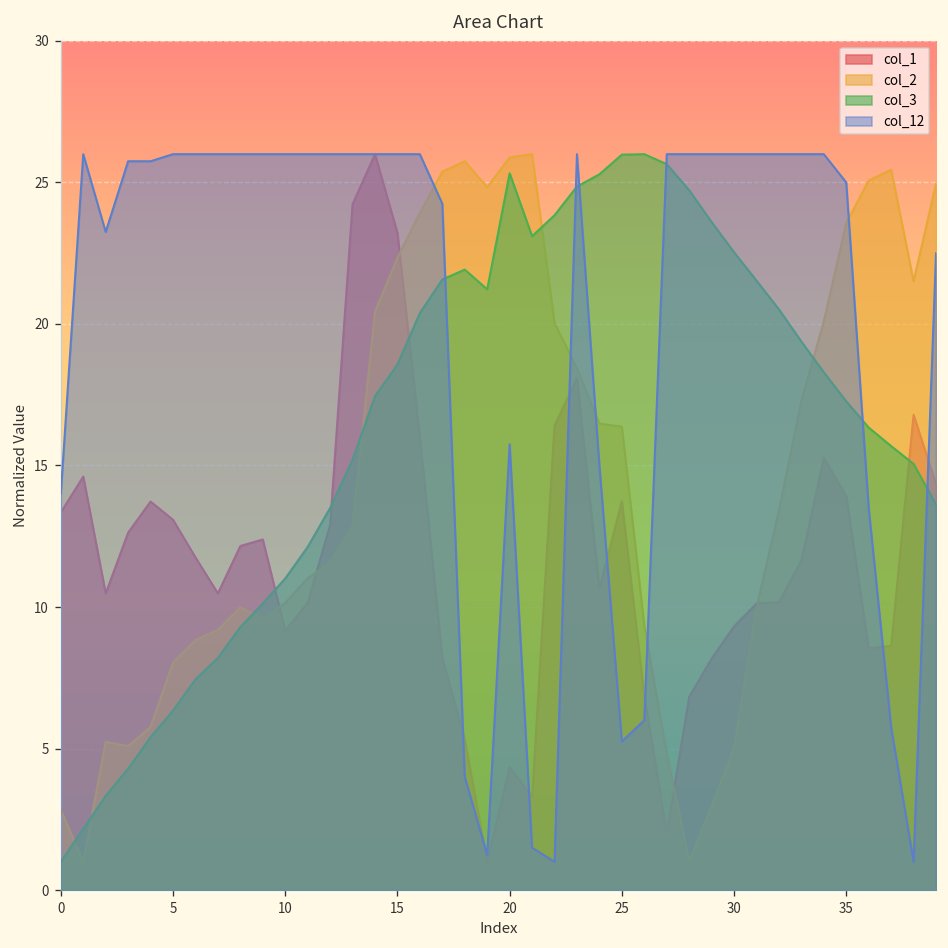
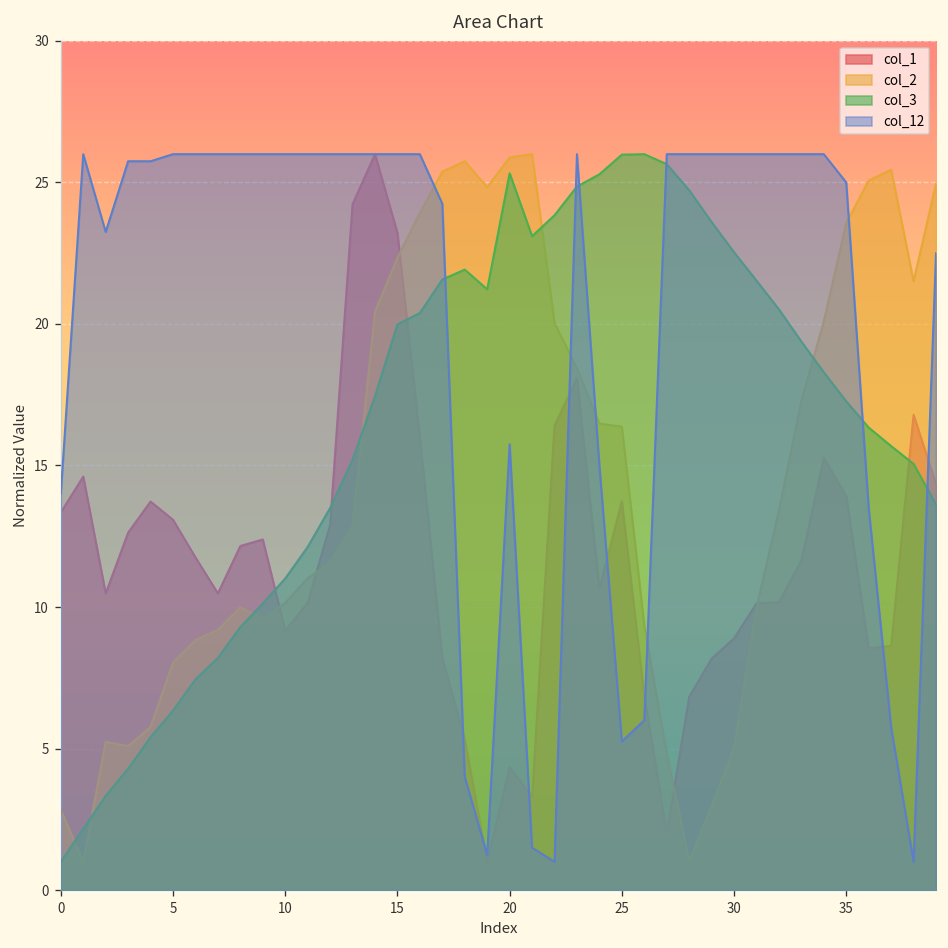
  {
    "col_1": {
      "0": 13.3,
      "5": 13.1,
      "10": 9.2,
      "15": 23.2,
      "20": 4.4,
      "25": 13.7,
-     "30": 9.3,
+     "30": 8.9,
      "35": 13.9
    },
    "col_2": {
      "0": 2.8,
      "5": 8.0,
      "10": 10.1,
      "15": 22.3,
      "20": 25.9,
      "25": 16.4,
      "30": 5.0,
      "35": 23.6
    },
    "col_3": {
      "0": 1.0,
      "5": 6.3,
      "10": 11.0,
-     "15": 18.6,
+     "15": 20.0,
      "20": 25.3,
      "25": 26.0,
      "30": 22.5,
      "35": 17.3
    },
    "col_12": {
      "0": 14.0,
      "5": 26.0,
      "10": 26.0,
      "15": 26.0,
      "20": 15.8,
      "25": 5.3,
      "30": 26.0,
      "35": 25.0
    }
  }
